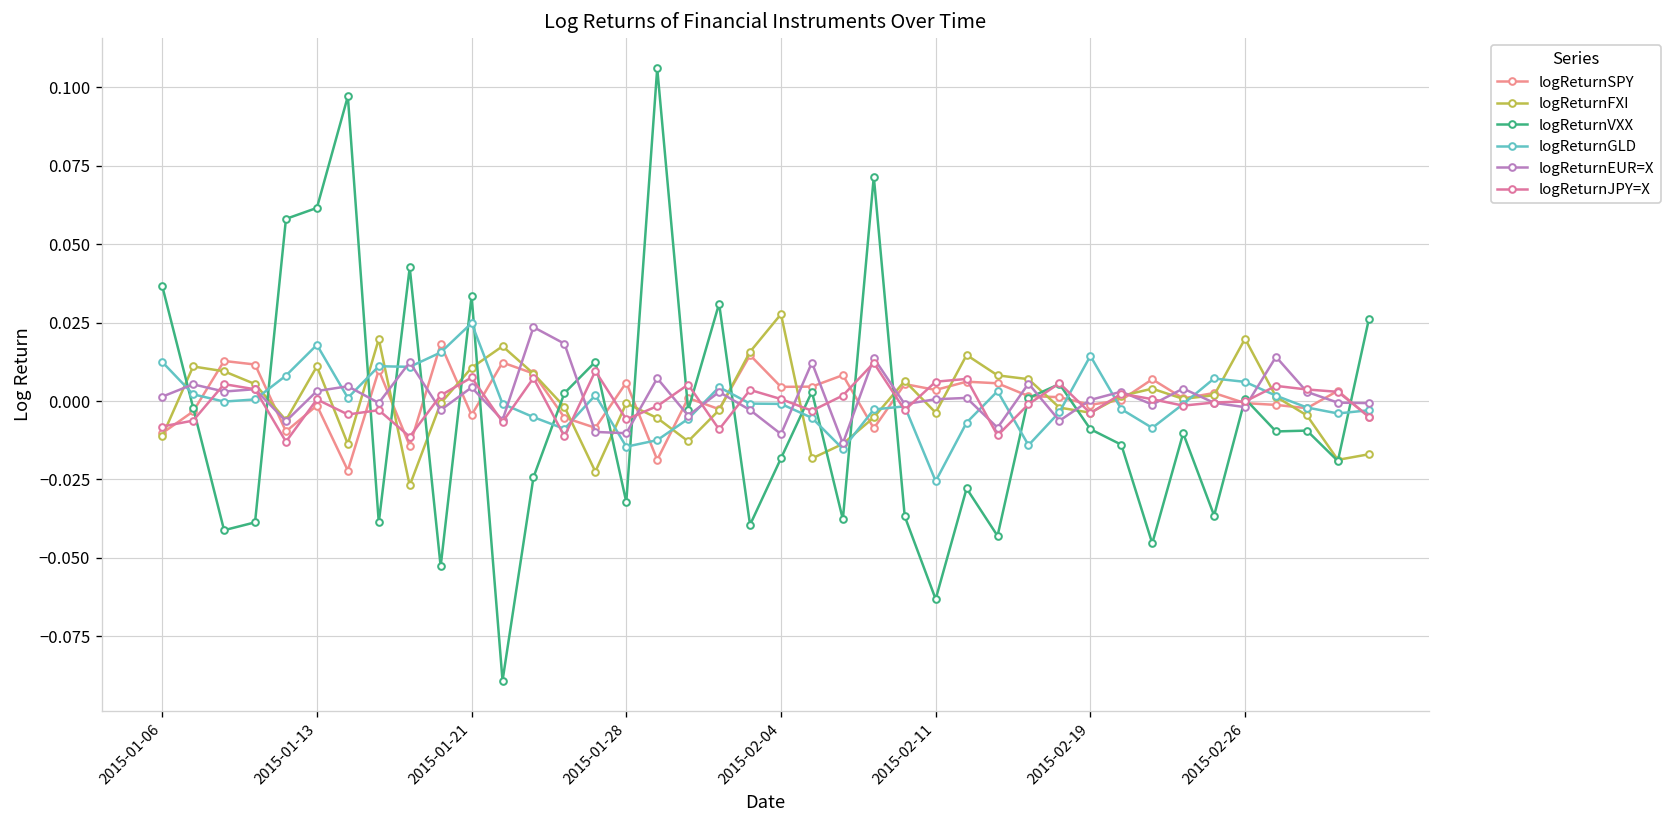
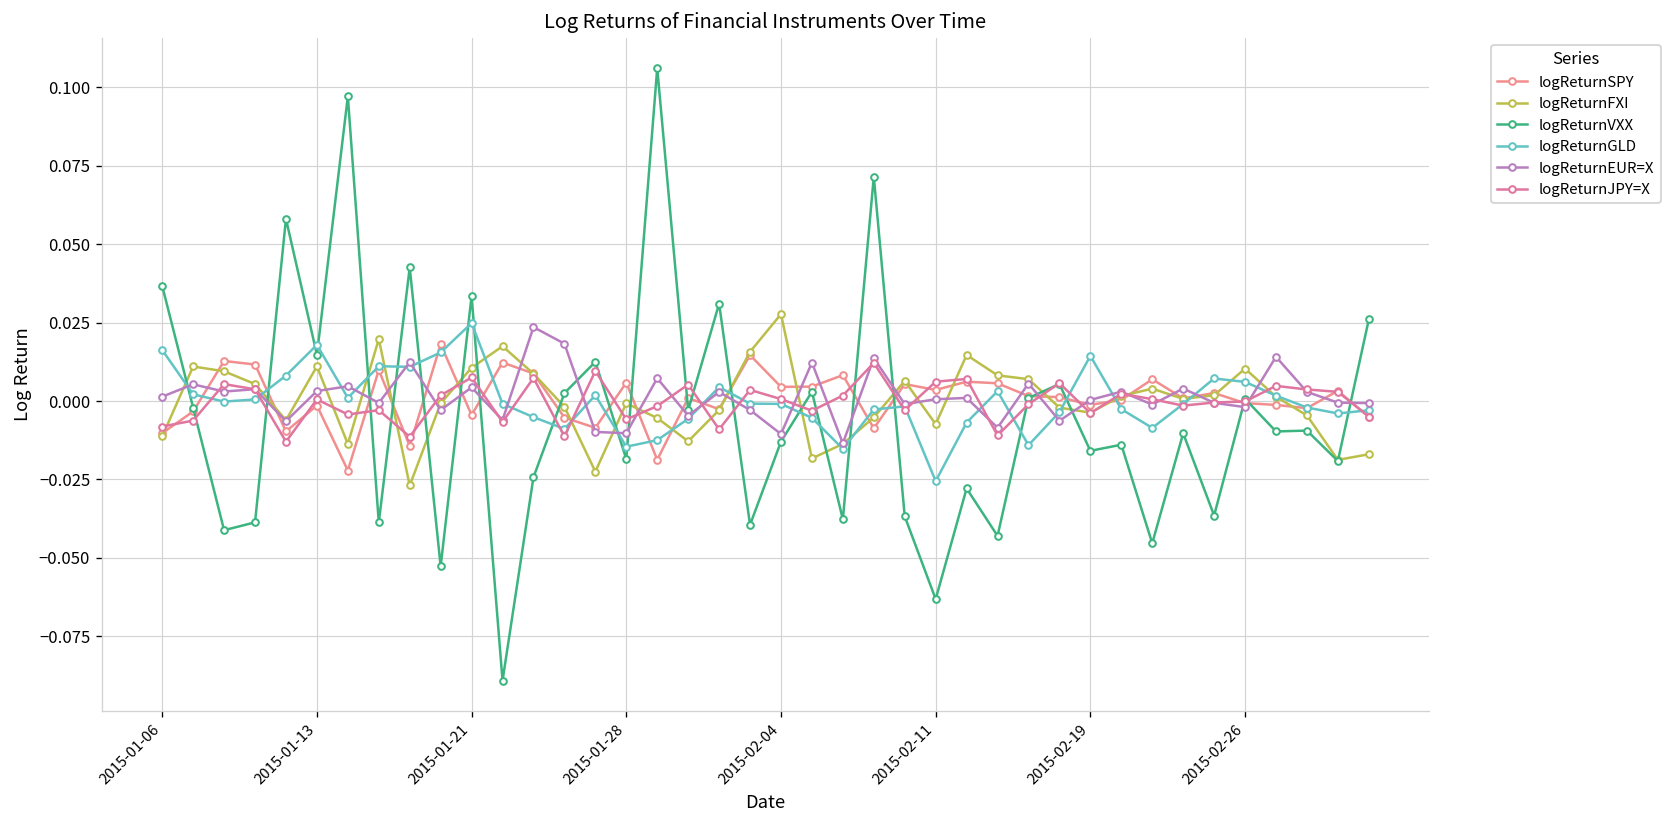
  {
    "logReturnFXI": {
      "2015-01-06": -0.011,
      "2015-01-13": 0.011,
      "2015-01-21": 0.011,
      "2015-01-28": -0.001,
      "2015-02-04": 0.028,
-     "2015-02-11": -0.004,
-     "2015-02-26": 0.020
+     "2015-02-11": -0.007,
+     "2015-02-26": 0.010
    },
    "logReturnVXX": {
      "2015-01-06": 0.037,
-     "2015-01-13": 0.062,
+     "2015-01-13": 0.015,
      "2015-01-21": 0.033,
-     "2015-01-28": -0.032,
-     "2015-02-04": -0.018,
+     "2015-01-28": -0.019,
+     "2015-02-04": -0.013,
      "2015-02-11": -0.063,
-     "2015-02-19": -0.009
+     "2015-02-19": -0.016
    },
    "logReturnGLD": {
-     "2015-01-06": 0.012,
+     "2015-01-06": 0.016,
      "2015-01-13": 0.018,
      "2015-01-21": 0.025,
      "2015-01-28": -0.015,
      "2015-02-04": -0.001,
      "2015-02-11": -0.026,
      "2015-02-19": 0.014,
      "2015-02-26": 0.006
    }
  }
